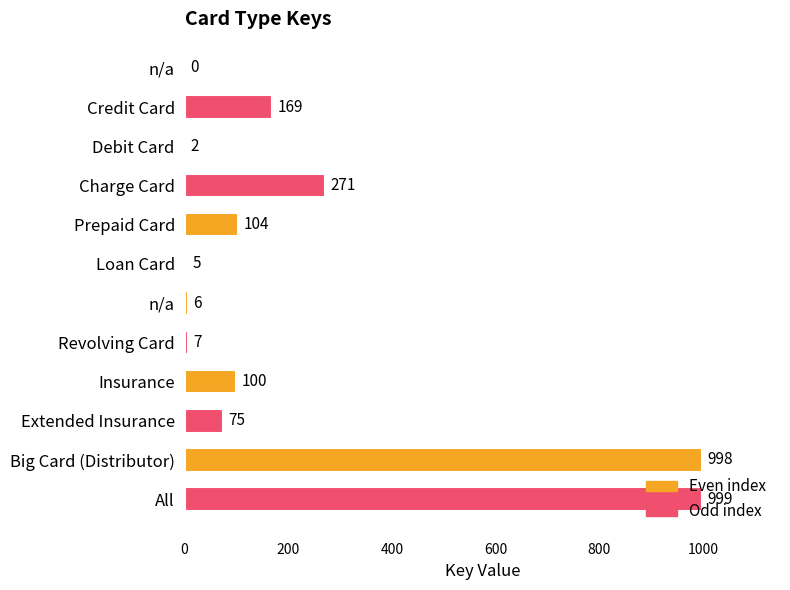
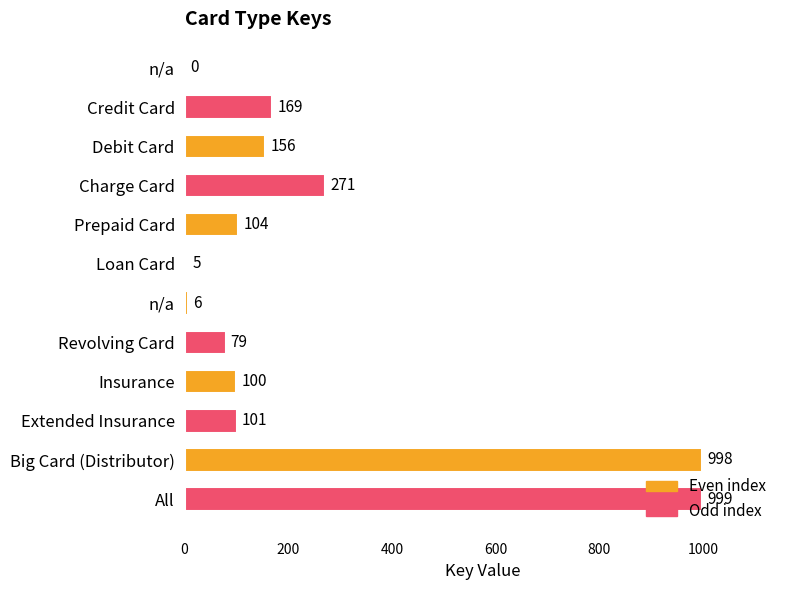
  {
    "Credit Card": 169,
-   "Debit Card": 2,
+   "Debit Card": 156,
    "Charge Card": 271,
    "Prepaid Card": 104,
    "Loan Card": 5,
-   "Revolving Card": 7,
+   "Revolving Card": 79,
    "Insurance": 100,
-   "Extended Insurance": 75,
+   "Extended Insurance": 101,
    "Big Card (Distributor)": 998,
    "All": 999
  }
